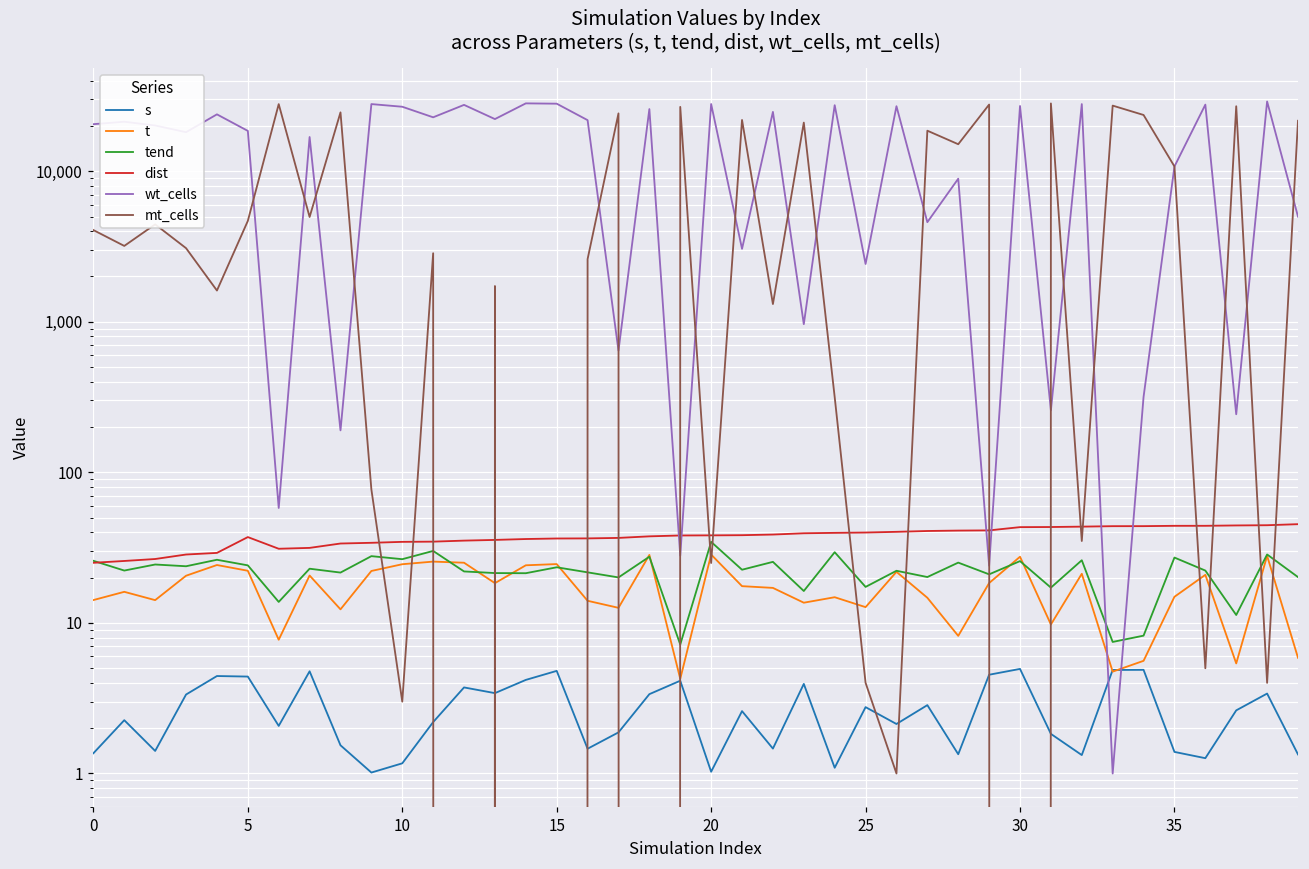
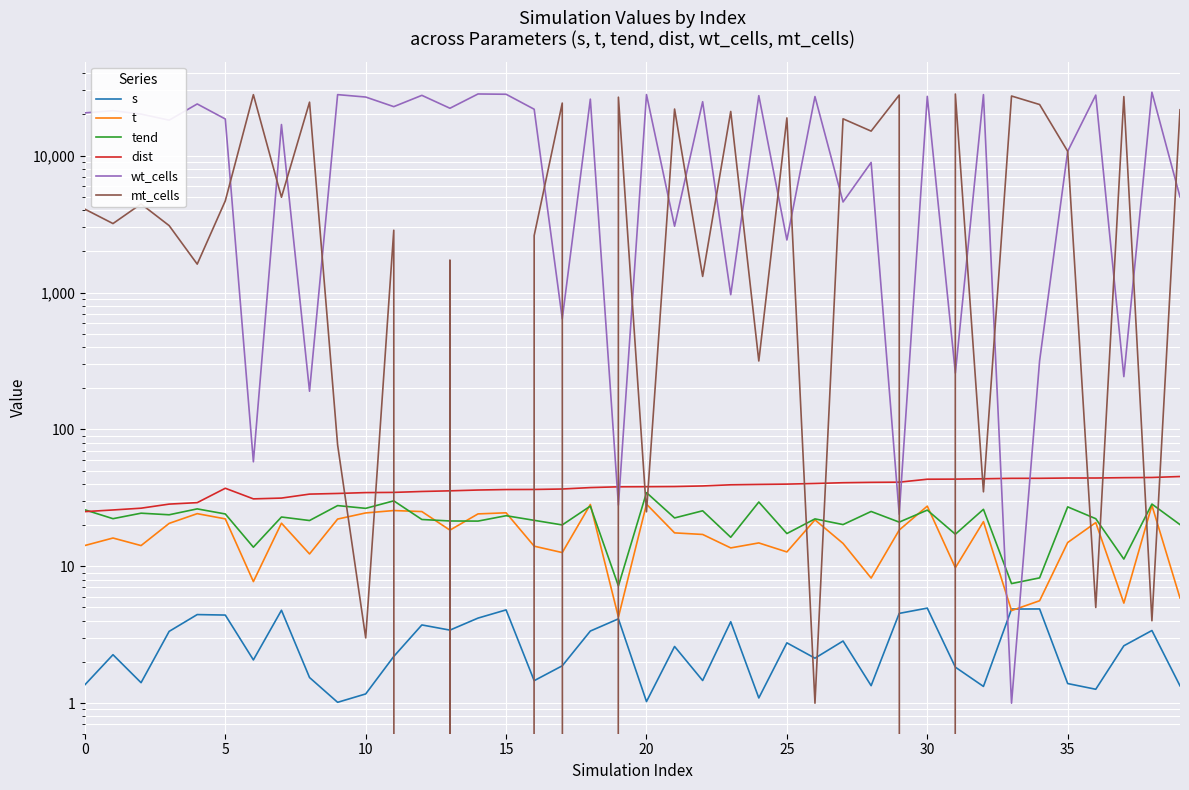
  {
    "s": {
      "0": "1.4",
      "5": "4.4",
      "10": "1.2",
      "15": "5",
      "20": "1",
      "25": "2.8",
      "30": "5",
      "35": "1.4"
    },
    "t": {
      "0": "14",
      "5": "22",
      "10": "25",
      "15": "25",
      "20": "28",
      "25": "13",
      "30": "28",
      "35": "15"
    },
    "tend": {
      "5": "24",
      "10": "26",
      "15": "23",
      "20": "35",
      "25": "17",
      "30": "26",
      "35": "27"
    },
    "dist": {
      "5": "37",
      "10": "35",
      "15": "36",
      "20": "38",
      "25": "40",
      "30": "43",
      "35": "44"
    },
    "wt_cells": {
      "0": "21,000",
      "5": "19,000",
      "10": "27,000",
      "15": "28,000",
      "20": "28,000",
      "25": "2,400",
      "30": "27,000"
    },
    "mt_cells": {
      "0": "4,100",
      "5": "4,700",
      "10": "3",
      "20": "25",
-     "25": "4"
+     "25": "19,000"
    }
  }
